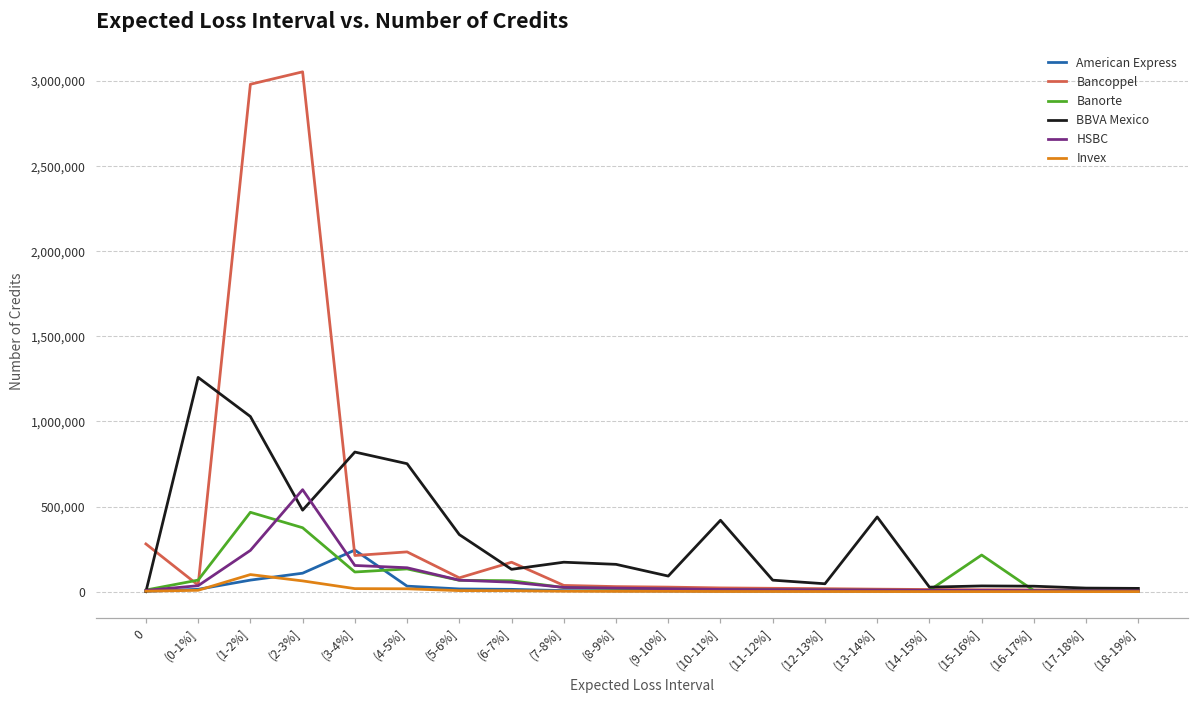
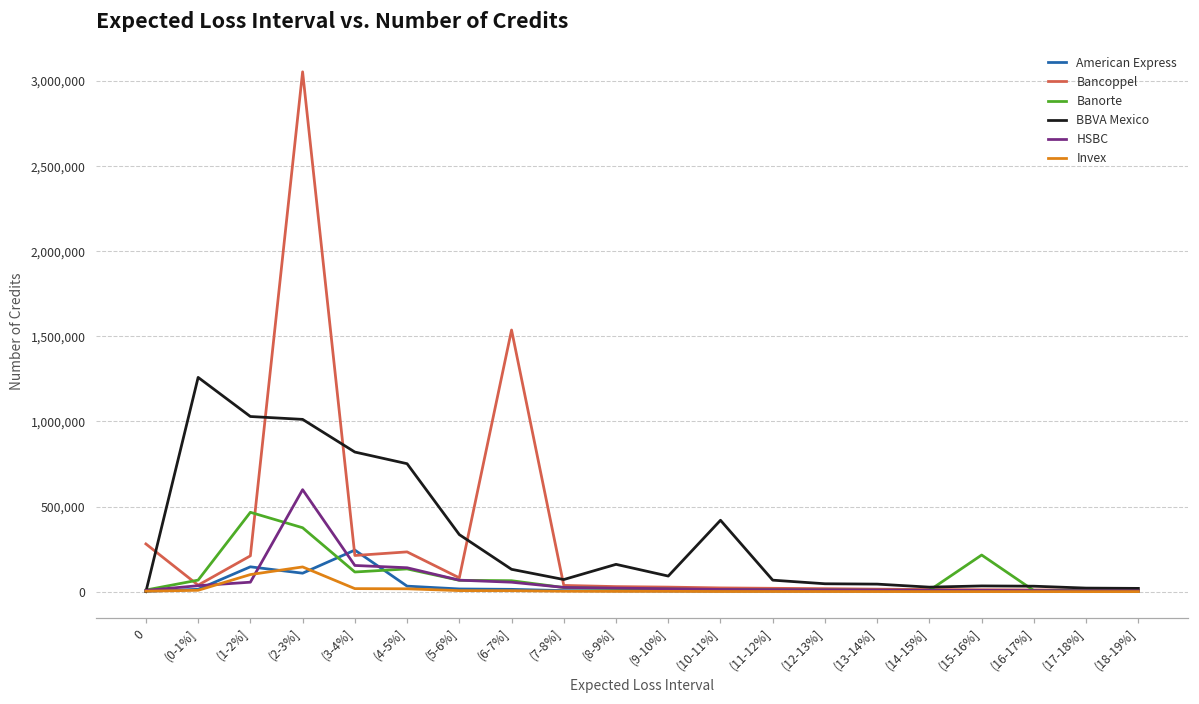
  {
    "American Express": {
-     "(1-2%]": "70,000",
+     "(1-2%]": "150,000",
      "(2-3%]": "110,000",
      "(3-4%]": "240,000"
    },
    "Bancoppel": {
      "0": "280,000",
-     "(1-2%]": "2,980,000",
+     "(1-2%]": "210,000",
      "(2-3%]": "3,050,000",
      "(3-4%]": "210,000",
      "(4-5%]": "230,000",
-     "(6-7%]": "170,000"
+     "(6-7%]": "1,540,000"
    },
    "Banorte": {
      "(0-1%]": "70,000",
      "(1-2%]": "470,000",
      "(2-3%]": "380,000",
      "(3-4%]": "120,000",
      "(15-16%]": "220,000"
    },
    "BBVA Mexico": {
      "(0-1%]": "1,260,000",
      "(1-2%]": "1,030,000",
-     "(2-3%]": "480,000",
+     "(2-3%]": "1,010,000",
      "(3-4%]": "820,000",
      "(4-5%]": "750,000",
      "(5-6%]": "340,000",
      "(6-7%]": "130,000",
-     "(7-8%]": "170,000",
+     "(7-8%]": "70,000",
      "(8-9%]": "160,000",
      "(9-10%]": "90,000",
      "(10-11%]": "420,000",
      "(11-12%]": "70,000",
      "(12-13%]": "50,000",
-     "(13-14%]": "440,000",
+     "(13-14%]": "40,000",
      "(15-16%]": "30,000",
      "(16-17%]": "30,000"
    },
    "HSBC": {
-     "(1-2%]": "240,000",
+     "(1-2%]": "60,000",
      "(2-3%]": "600,000",
      "(3-4%]": "150,000"
    },
    "Invex": {
      "(1-2%]": "100,000",
-     "(2-3%]": "60,000",
+     "(2-3%]": "150,000",
      "(3-4%]": "20,000"
    }
  }
